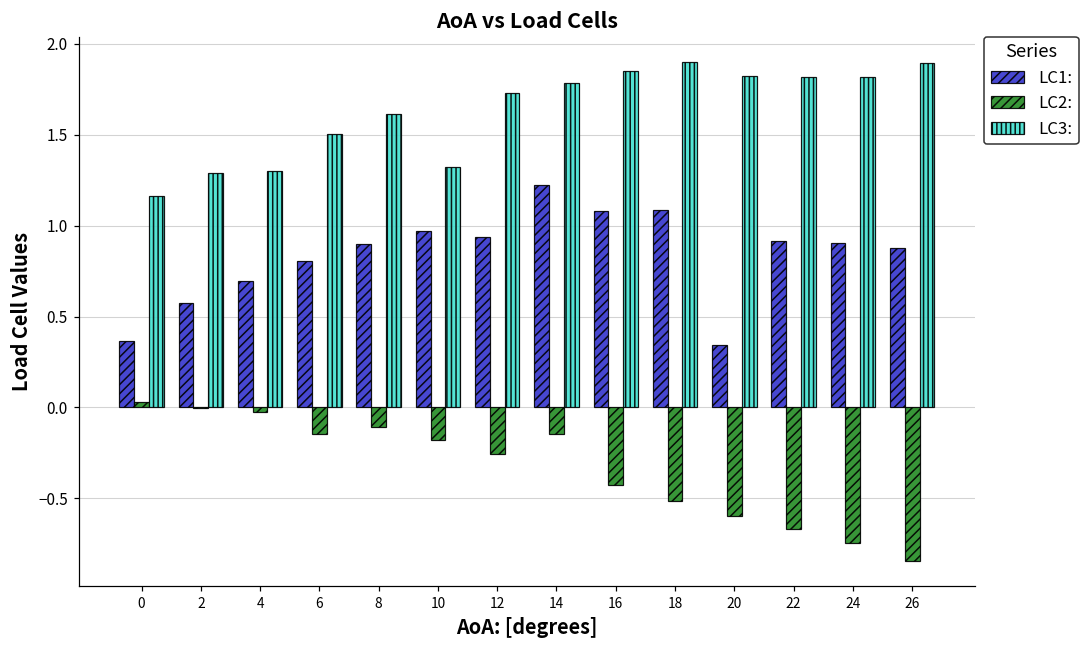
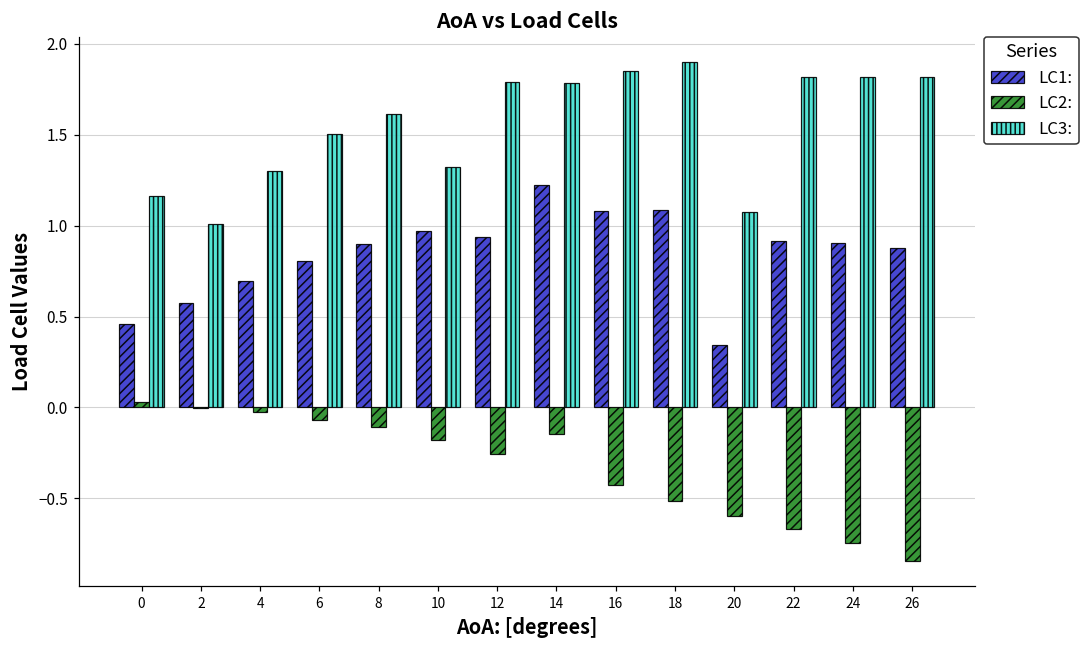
  {
    "LC1:": {
-     "0": 0.36,
+     "0": 0.46,
      "2": 0.58,
      "4": 0.70,
      "6": 0.80,
      "8": 0.90,
      "10": 0.97,
      "12": 0.94,
      "14": 1.23,
      "16": 1.08,
      "18": 1.09,
      "20": 0.34,
      "22": 0.91,
      "24": 0.90,
      "26": 0.88
    },
    "LC2:": {
      "0": 0.03,
      "4": -0.03,
-     "6": -0.14,
+     "6": -0.07,
      "8": -0.11,
      "10": -0.18,
      "12": -0.26,
      "14": -0.15,
      "16": -0.43,
      "18": -0.51,
      "20": -0.60,
      "22": -0.67,
      "24": -0.75,
      "26": -0.85
    },
    "LC3:": {
      "0": 1.16,
-     "2": 1.29,
+     "2": 1.01,
      "4": 1.30,
      "6": 1.51,
      "8": 1.61,
      "10": 1.32,
-     "12": 1.73,
+     "12": 1.79,
      "14": 1.78,
      "16": 1.85,
      "18": 1.90,
-     "20": 1.82,
+     "20": 1.07,
      "22": 1.82,
      "24": 1.82,
-     "26": 1.89
+     "26": 1.82
    }
  }
